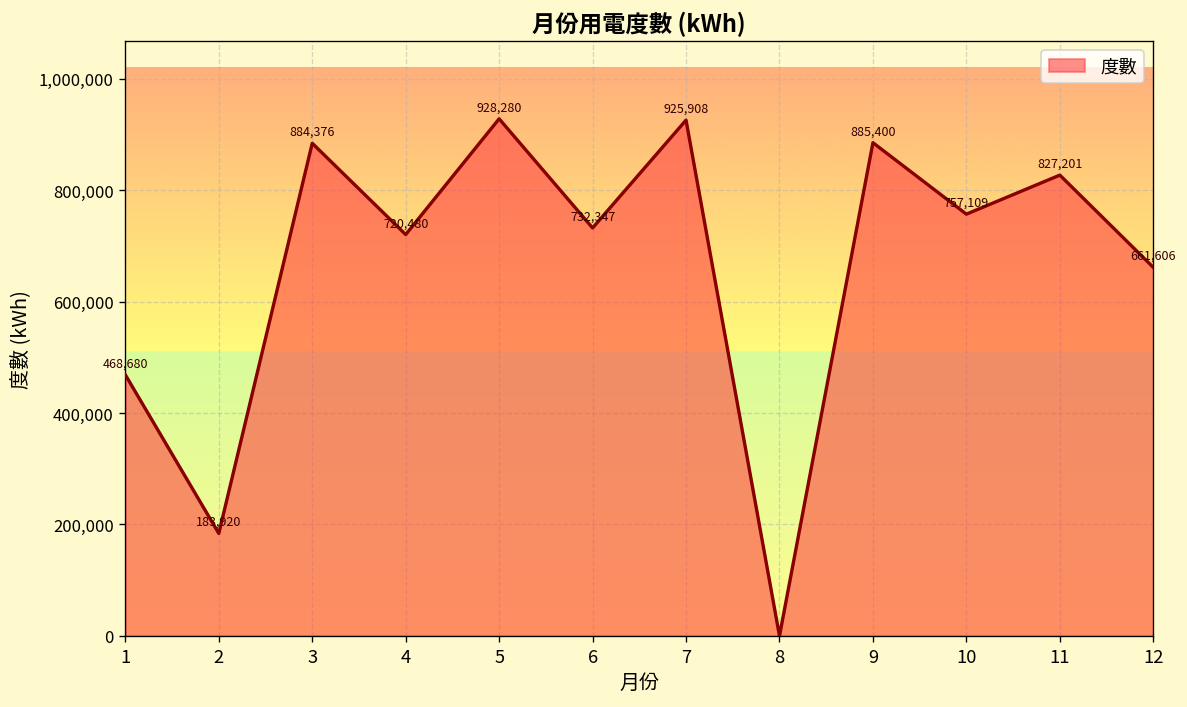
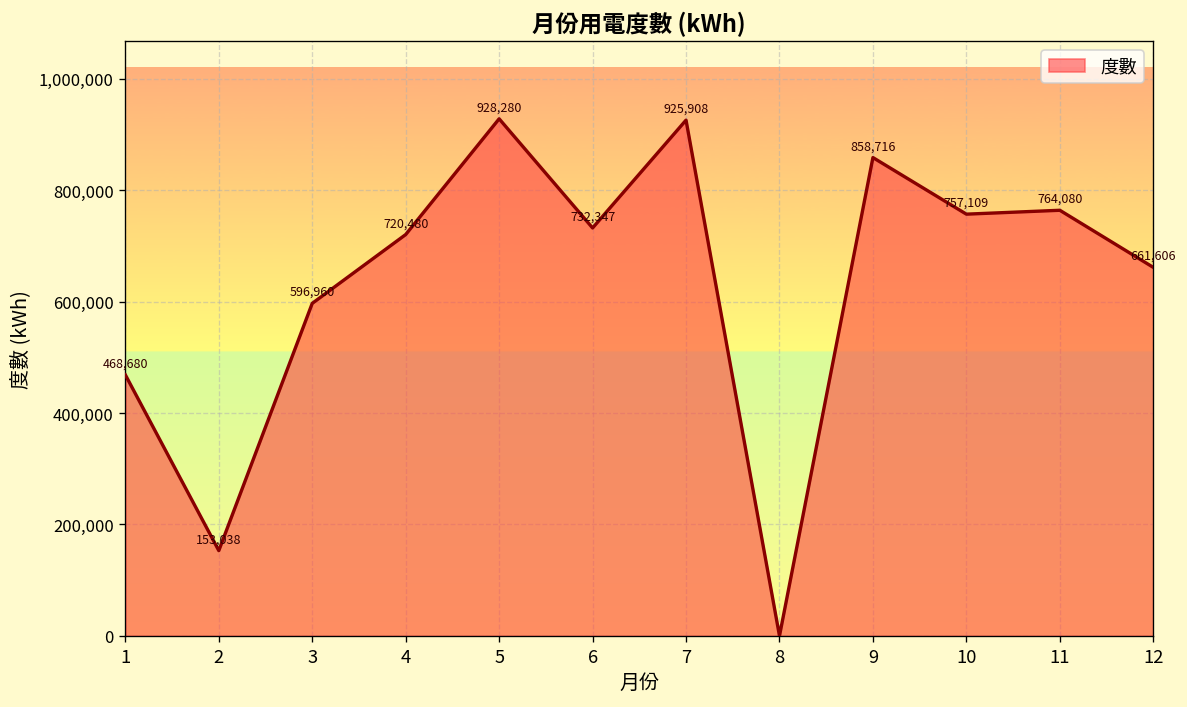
  {
    "1": "468,680",
-   "2": "183,920",
-   "3": "884,376",
+   "2": "153,038",
+   "3": "596,960",
    "4": "720,480",
    "5": "928,280",
    "6": "732,347",
    "7": "925,908",
-   "9": "885,400",
+   "9": "858,716",
    "10": "757,109",
-   "11": "827,201",
+   "11": "764,080",
    "12": "661,606"
  }
